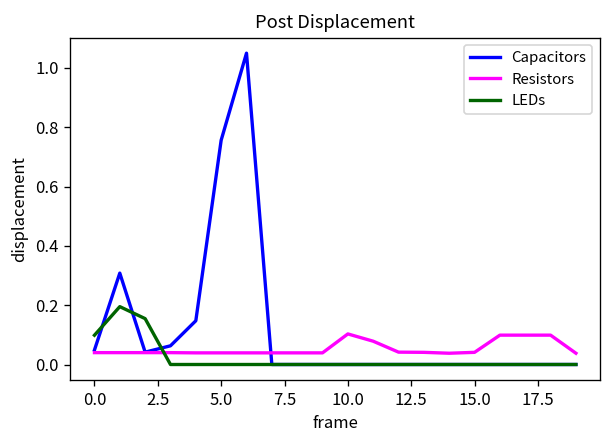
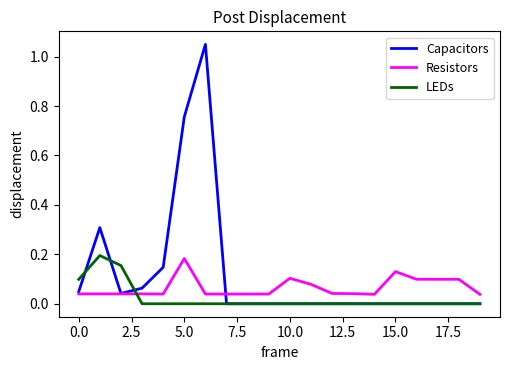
  {
    "Capacitors": {
      "5.0": 0.76
    },
    "Resistors": {
-     "5.0": 0.04,
+     "5.0": 0.18,
      "10.0": 0.10,
-     "15.0": 0.04
+     "15.0": 0.13
    },
    "LEDs": {
      "0.0": 0.10,
      "5.0": 0.00
    }
  }
